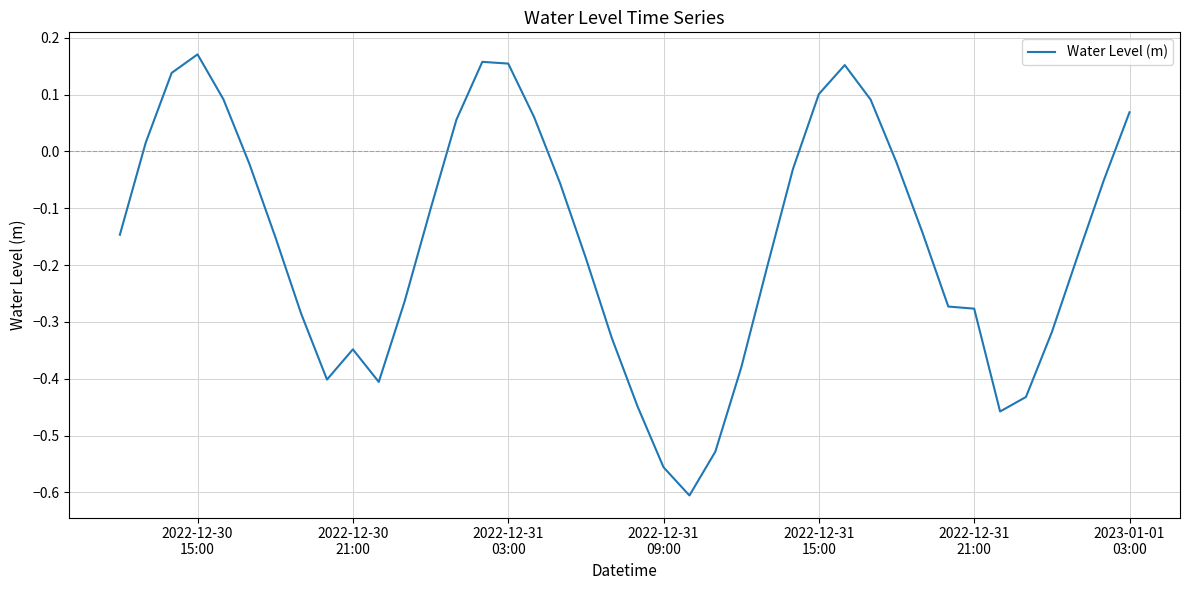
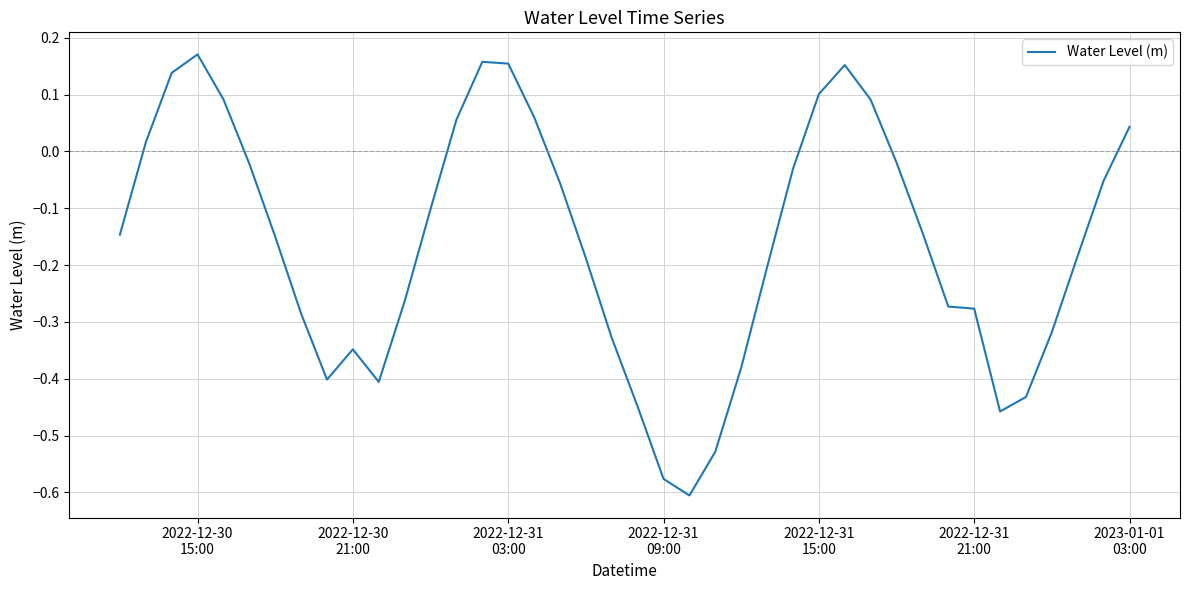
  {
    "2022-12-30 15:00": 0.17,
    "2022-12-30 21:00": -0.35,
    "2022-12-31 03:00": 0.15,
-   "2022-12-31 09:00": -0.56,
+   "2022-12-31 09:00": -0.58,
    "2022-12-31 15:00": 0.10,
    "2022-12-31 21:00": -0.28,
-   "2023-01-01 03:00": 0.07
+   "2023-01-01 03:00": 0.04
  }
